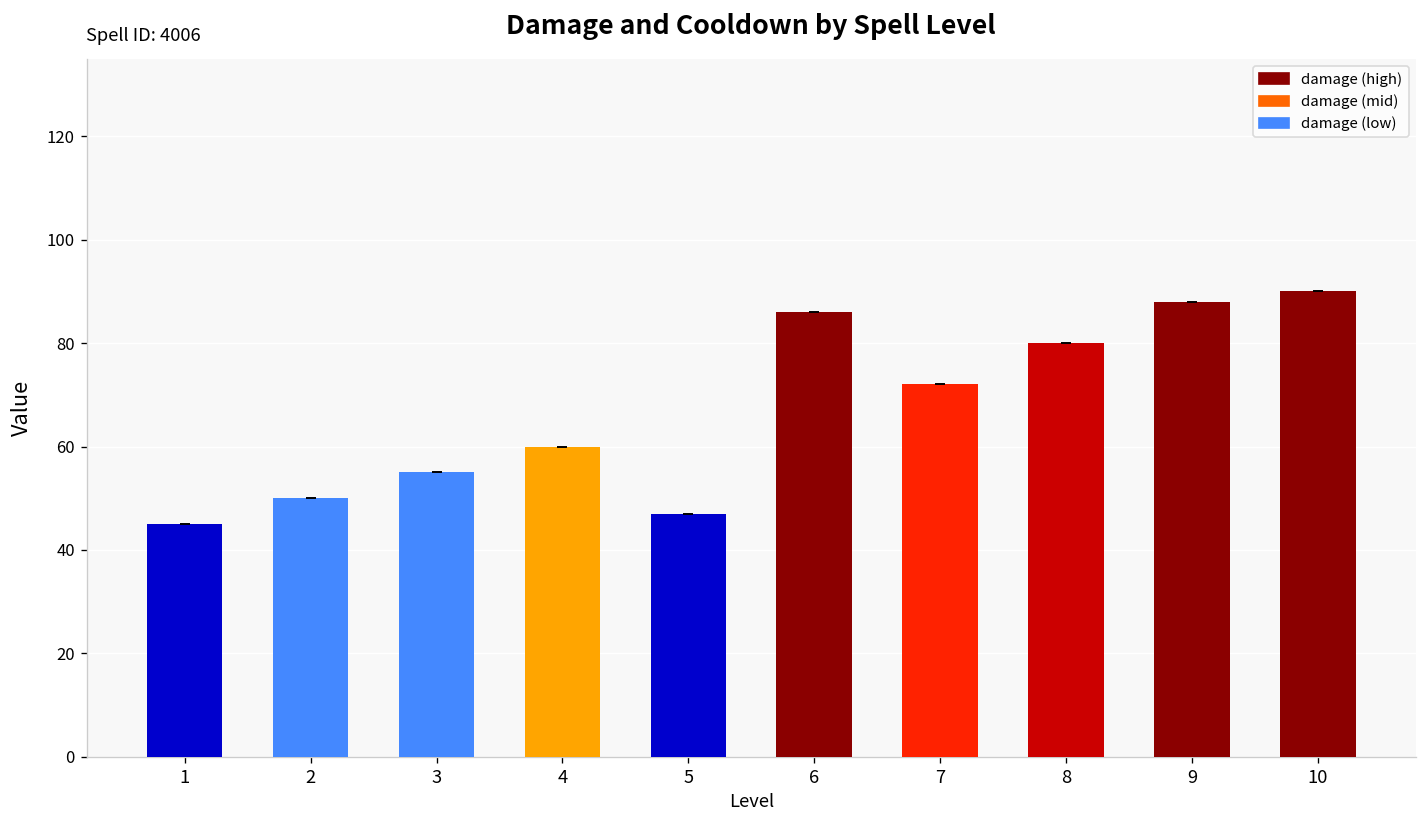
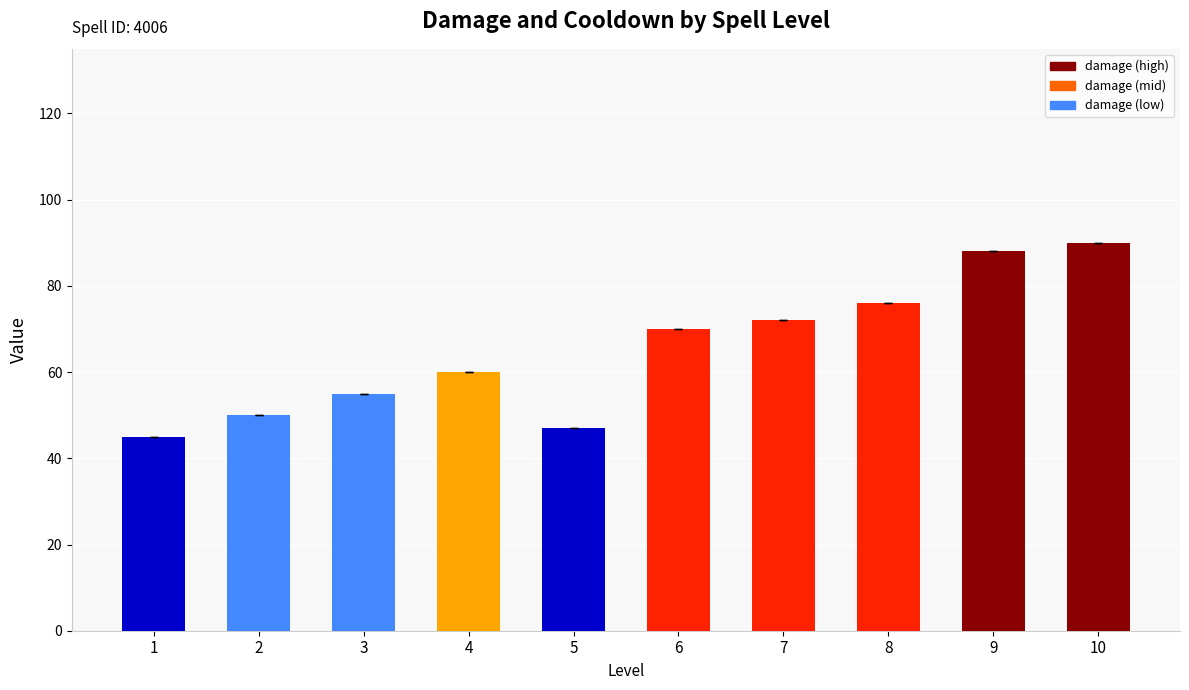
  {
    "1": 45,
    "2": 50,
    "3": 55,
    "4": 60,
    "5": 47,
-   "6": 86,
+   "6": 70,
    "7": 72,
-   "8": 80,
+   "8": 76,
    "9": 88,
    "10": 90
  }
